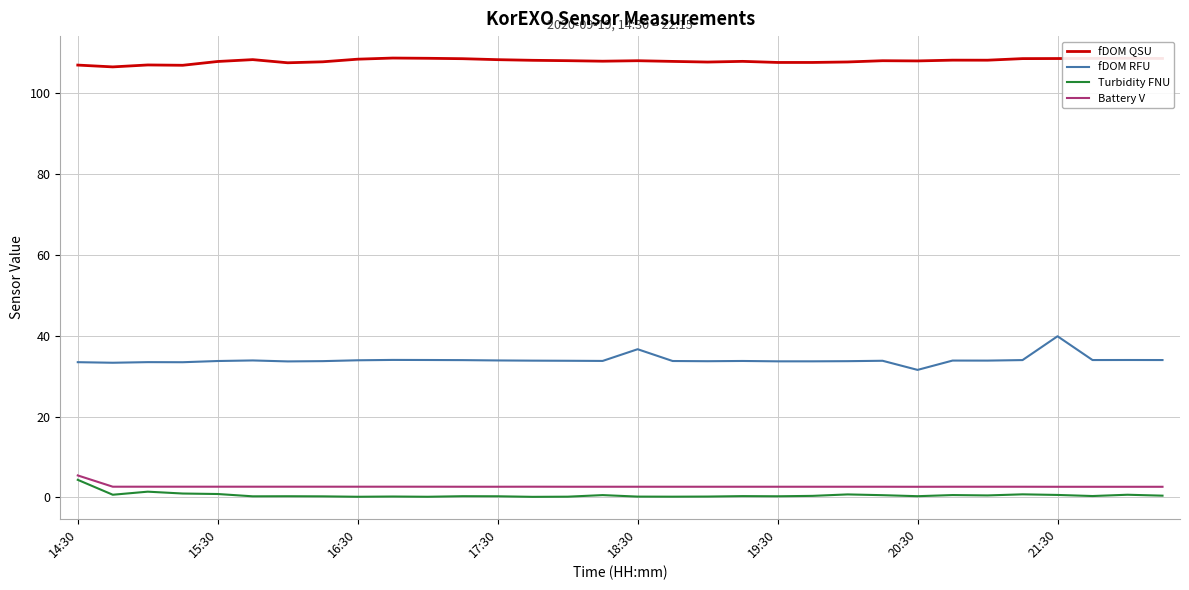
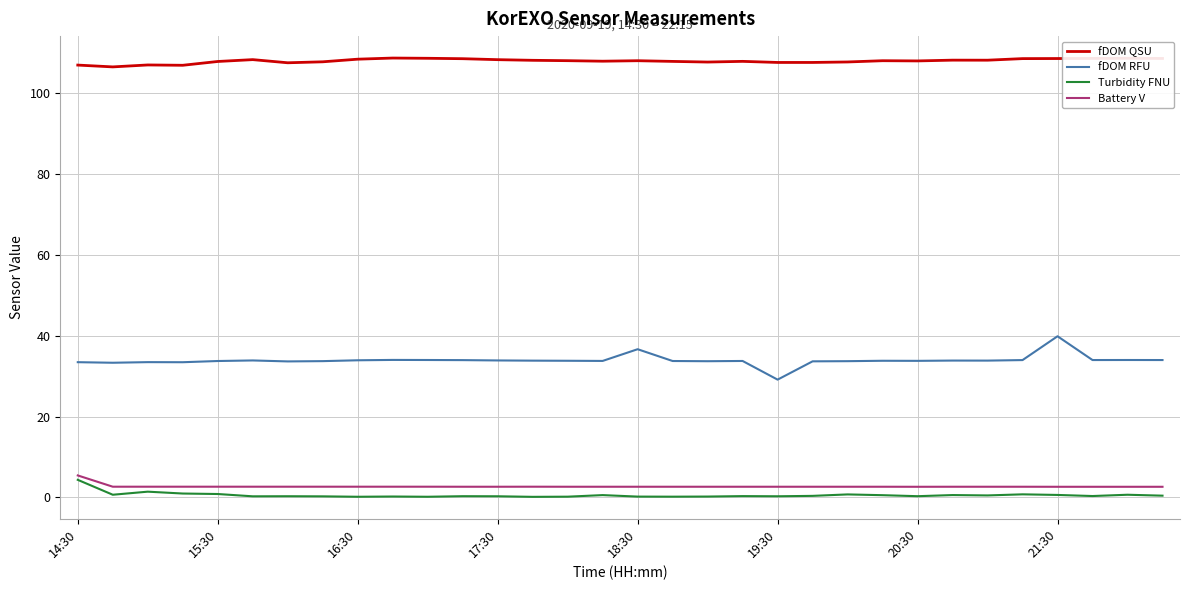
  {
    "fDOM QSU": {
      "14:30": 107,
      "15:30": 108,
      "16:30": 108,
      "17:30": 108,
      "18:30": 108,
      "19:30": 108,
      "20:30": 108,
      "21:30": 109
    },
    "fDOM RFU": {
      "14:30": 33,
      "15:30": 34,
      "16:30": 34,
      "17:30": 34,
      "18:30": 37,
-     "19:30": 34,
-     "20:30": 32,
+     "19:30": 29,
+     "20:30": 34,
      "21:30": 40
    },
    "Turbidity FNU": {
      "14:30": 4,
      "15:30": 1,
      "16:30": 0,
      "17:30": 0,
      "18:30": 0,
      "19:30": 0,
      "20:30": 0,
      "21:30": 1
    },
    "Battery V": {
      "14:30": 5,
      "15:30": 3,
      "16:30": 3,
      "17:30": 3,
      "18:30": 3,
      "19:30": 3,
      "20:30": 3,
      "21:30": 3
    }
  }
